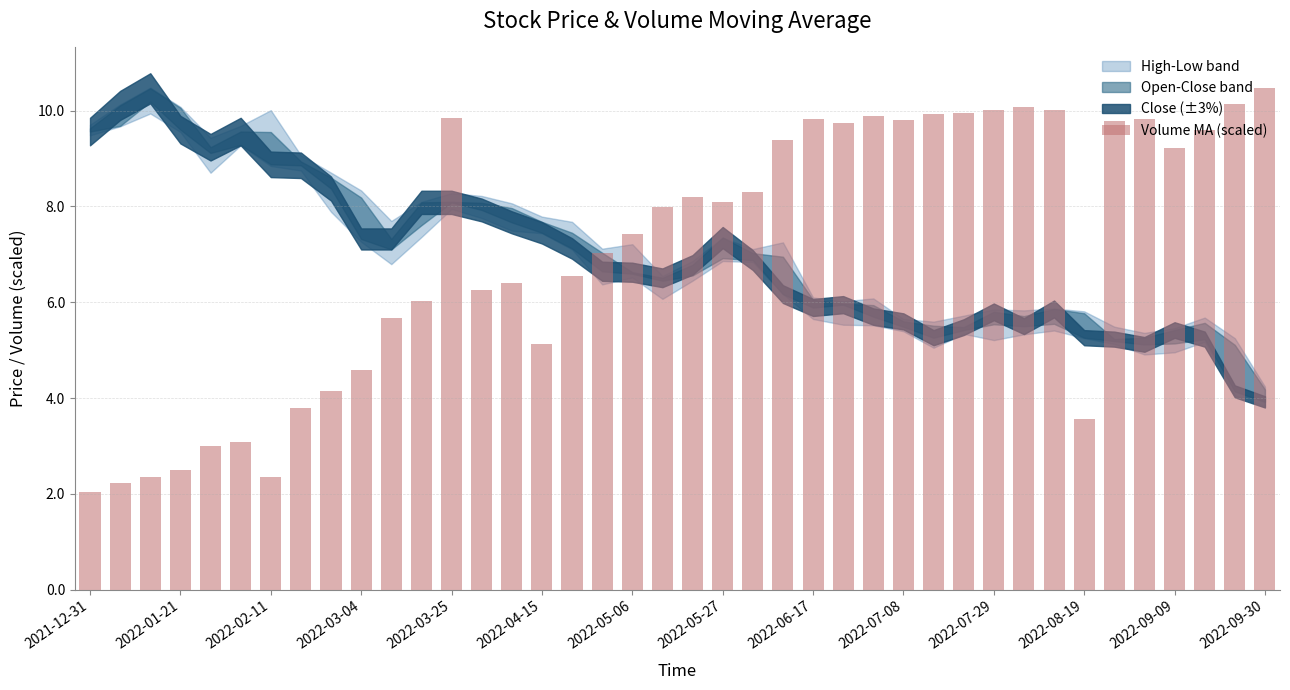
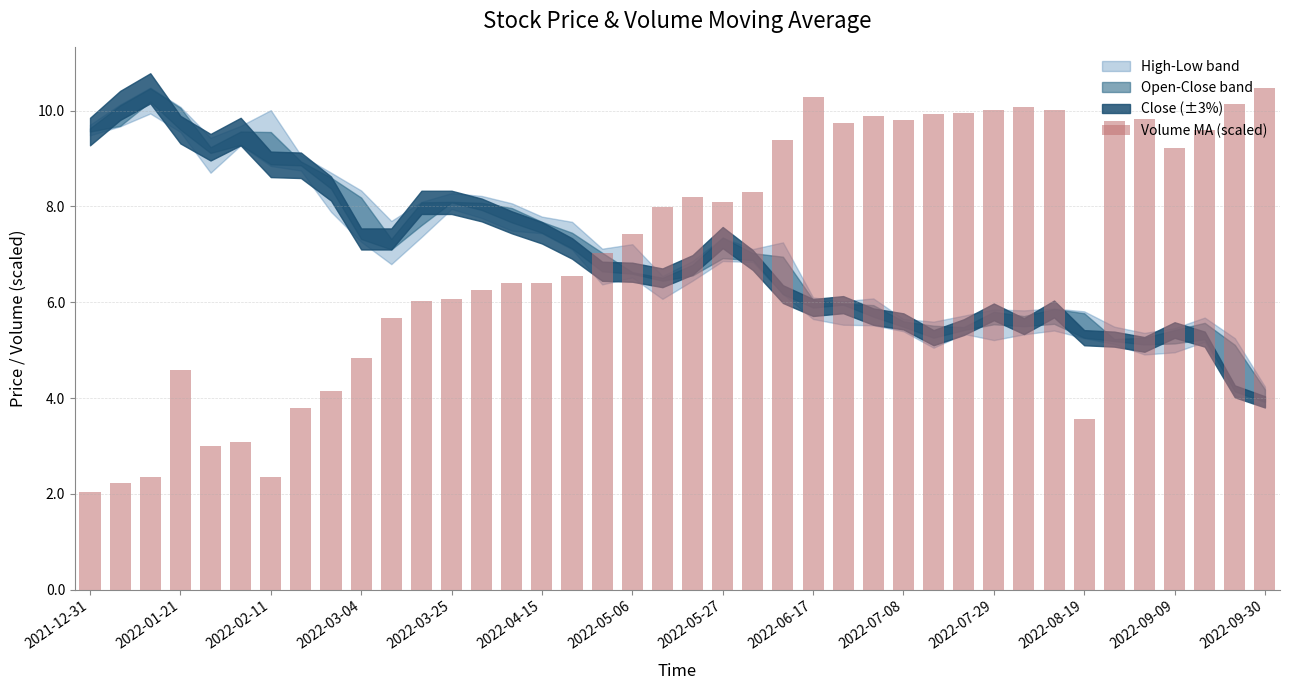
  {
    "Volume MA (scaled)": {
      "2021-12-31": 2.0,
-     "2022-01-21": 2.5,
+     "2022-01-21": 4.6,
      "2022-02-11": 2.4,
-     "2022-03-04": 4.6,
-     "2022-03-25": 9.8,
-     "2022-04-15": 5.1,
+     "2022-03-04": 4.8,
+     "2022-03-25": 6.1,
+     "2022-04-15": 6.4,
      "2022-05-06": 7.4,
      "2022-05-27": 8.1,
-     "2022-06-17": 9.8,
+     "2022-06-17": 10.3,
      "2022-07-08": 9.8,
      "2022-07-29": 10.0,
      "2022-08-19": 3.6,
      "2022-09-09": 9.2,
      "2022-09-30": 10.5
    }
  }
